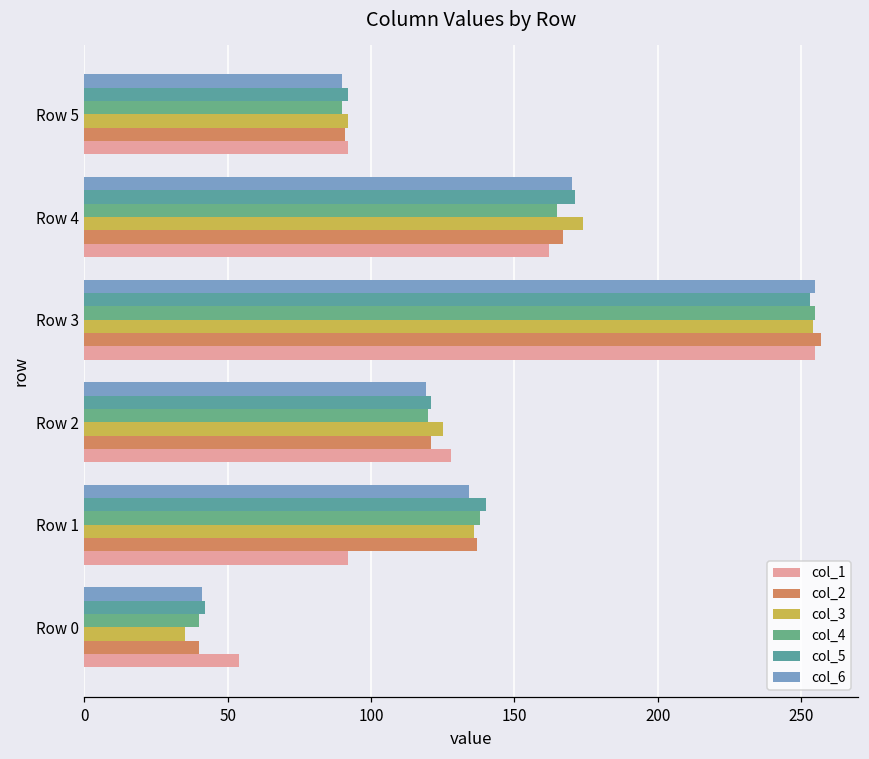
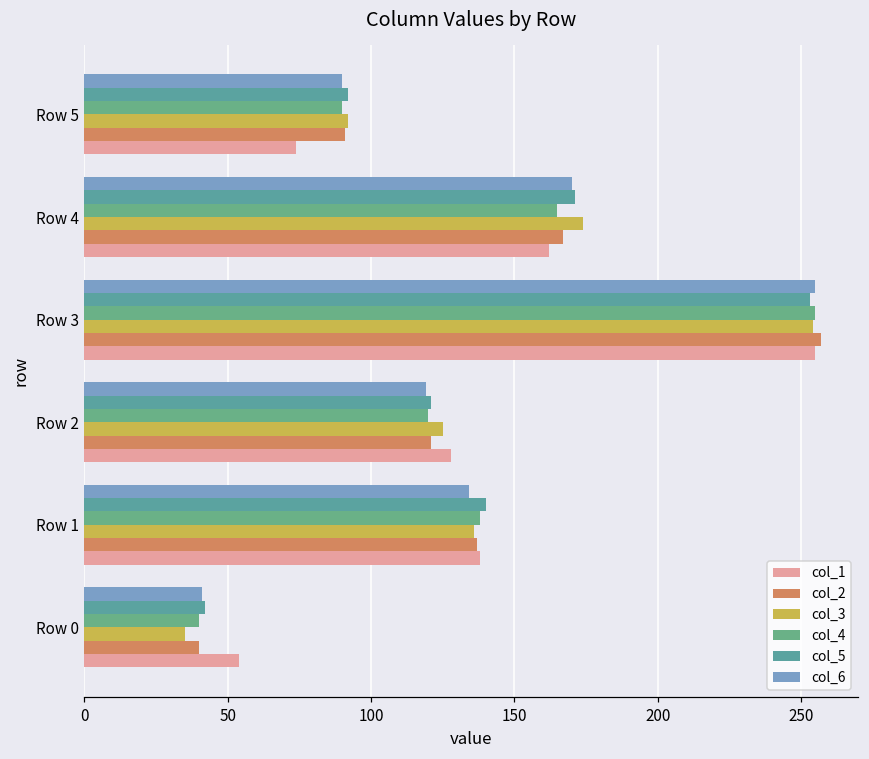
  {
    "col_1": {
-     "Row 5": 92,
+     "Row 5": 74,
      "Row 4": 162,
      "Row 3": 255,
      "Row 2": 128,
-     "Row 1": 92,
+     "Row 1": 138,
      "Row 0": 54
    }
  }
